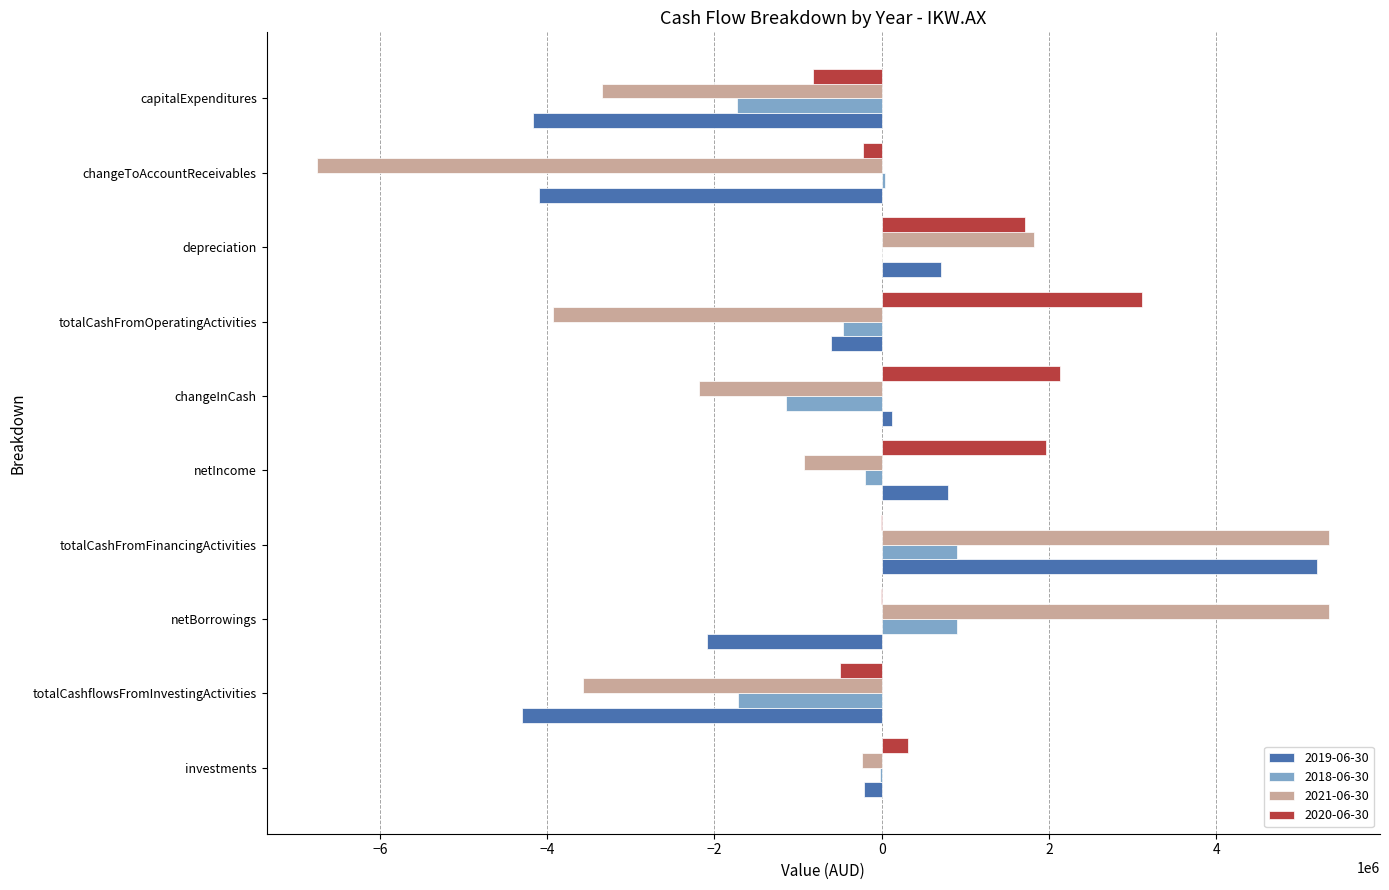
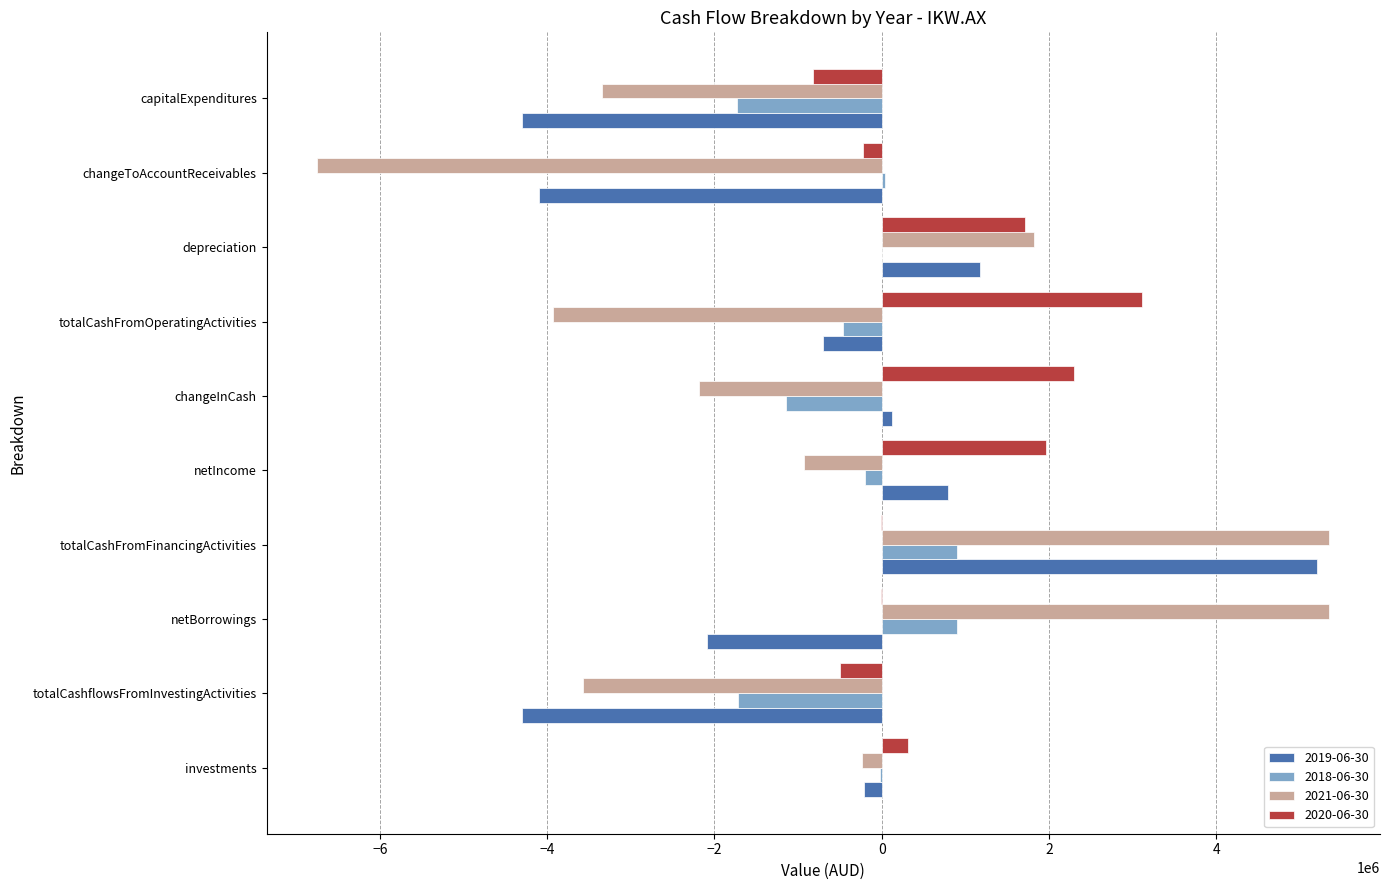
  {
    "2019-06-30": {
-     "capitalExpenditures": -4200000,
+     "capitalExpenditures": -4300000,
      "changeToAccountReceivables": -4100000,
-     "depreciation": 700000,
-     "totalCashFromOperatingActivities": -600000,
+     "depreciation": 1200000,
+     "totalCashFromOperatingActivities": -700000,
      "changeInCash": 100000,
      "netIncome": 800000,
      "totalCashFromFinancingActivities": 5200000,
      "netBorrowings": -2100000,
      "totalCashflowsFromInvestingActivities": -4300000,
      "investments": -200000
    },
    "2018-06-30": {
      "capitalExpenditures": -1700000,
      "changeToAccountReceivables": 0,
      "totalCashFromOperatingActivities": -500000,
      "changeInCash": -1100000,
      "netIncome": -200000,
      "totalCashFromFinancingActivities": 900000,
      "netBorrowings": 900000,
      "totalCashflowsFromInvestingActivities": -1700000
    },
    "2021-06-30": {
      "capitalExpenditures": -3300000,
      "changeToAccountReceivables": -6800000,
      "depreciation": 1800000,
      "totalCashFromOperatingActivities": -3900000,
      "changeInCash": -2200000,
      "netIncome": -900000,
      "totalCashFromFinancingActivities": 5400000,
      "netBorrowings": 5400000,
      "totalCashflowsFromInvestingActivities": -3600000,
      "investments": -200000
    },
    "2020-06-30": {
      "capitalExpenditures": -800000,
      "changeToAccountReceivables": -200000,
      "depreciation": 1700000,
      "totalCashFromOperatingActivities": 3100000,
-     "changeInCash": 2100000,
+     "changeInCash": 2300000,
      "netIncome": 2000000,
      "totalCashflowsFromInvestingActivities": -500000,
      "investments": 300000
    }
  }
